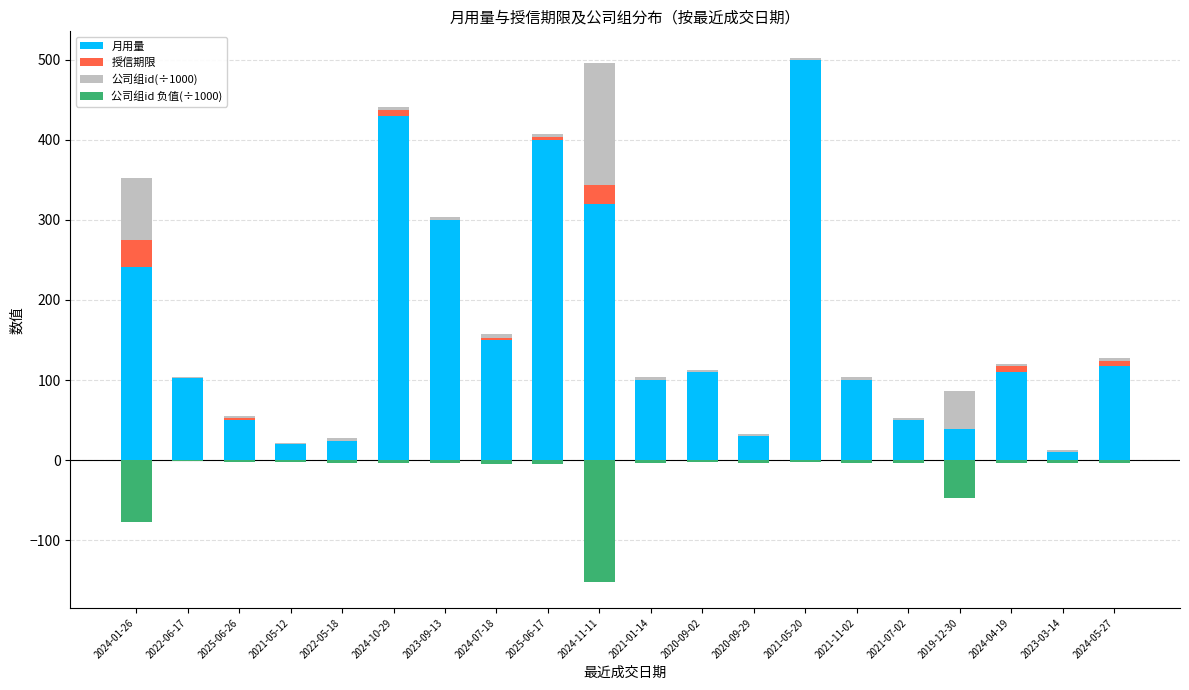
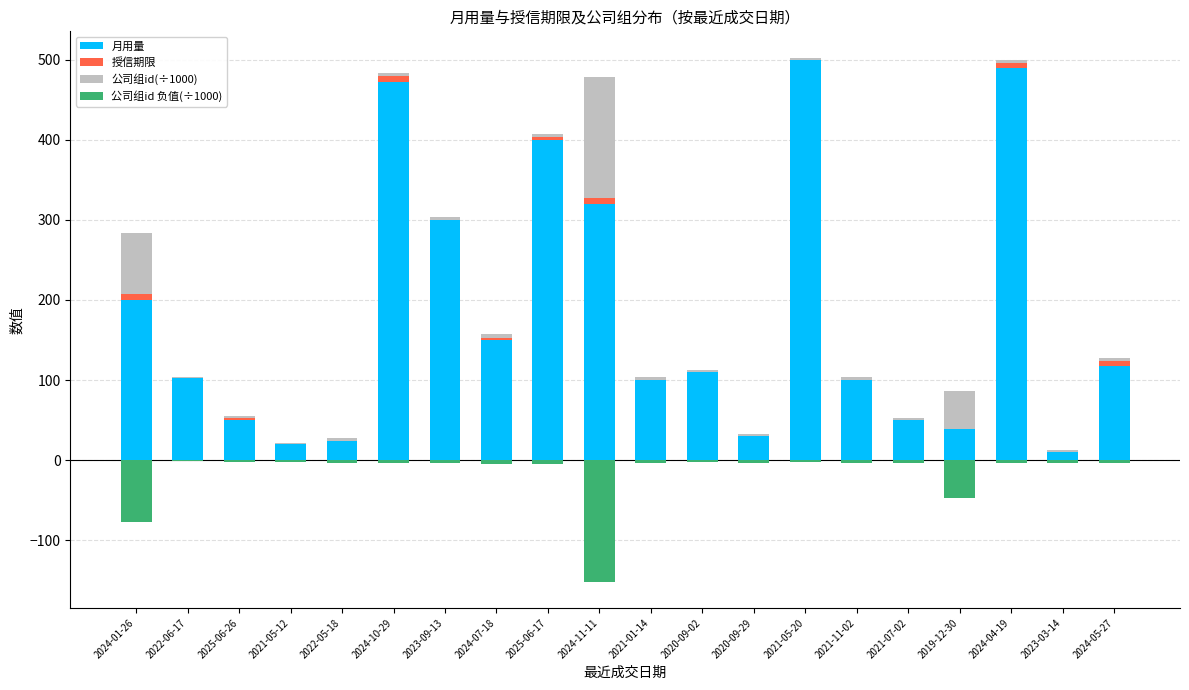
  {
    "月用量": {
-     "2024-01-26": 240,
+     "2024-01-26": 200,
      "2022-06-17": 100,
      "2025-06-26": 50,
      "2021-05-12": 20,
      "2022-05-18": 20,
-     "2024-10-29": 430,
+     "2024-10-29": 470,
      "2023-09-13": 300,
      "2024-07-18": 150,
      "2025-06-17": 400,
      "2024-11-11": 320,
      "2021-01-14": 100,
      "2020-09-02": 110,
      "2020-09-29": 30,
      "2021-05-20": 500,
      "2021-11-02": 100,
      "2021-07-02": 50,
      "2019-12-30": 40,
-     "2024-04-19": 110,
+     "2024-04-19": 490,
      "2023-03-14": 10,
      "2024-05-27": 120
    },
    "授信期限": {
-     "2024-01-26": 30,
+     "2024-01-26": 10,
      "2022-06-17": 0,
      "2021-05-12": 0,
      "2022-05-18": 0,
      "2024-10-29": 10,
      "2023-09-13": 0,
-     "2024-11-11": 20,
+     "2024-11-11": 10,
      "2021-01-14": 0,
      "2020-09-02": 0,
      "2020-09-29": 0,
      "2021-05-20": 0,
      "2021-11-02": 0,
      "2021-07-02": 0,
      "2019-12-30": 0,
      "2024-04-19": 10,
      "2023-03-14": 0,
      "2024-05-27": 10
    },
    "公司组id(÷1000)": {
      "2024-01-26": 80,
      "2022-05-18": 0,
      "2024-10-29": 0,
      "2023-09-13": 0,
      "2024-07-18": 0,
      "2025-06-17": 0,
      "2024-11-11": 150,
      "2021-01-14": 0,
      "2021-11-02": 0,
      "2021-07-02": 0,
      "2019-12-30": 50,
      "2024-04-19": 0
    },
    "公司组id 负值(÷1000)": {
      "2024-01-26": -80,
      "2022-05-18": 0,
      "2024-10-29": 0,
      "2023-09-13": 0,
      "2024-07-18": 0,
      "2025-06-17": 0,
      "2024-11-11": -150,
      "2021-01-14": 0,
      "2021-11-02": 0,
      "2021-07-02": 0,
      "2019-12-30": -50,
      "2024-04-19": 0
    }
  }
